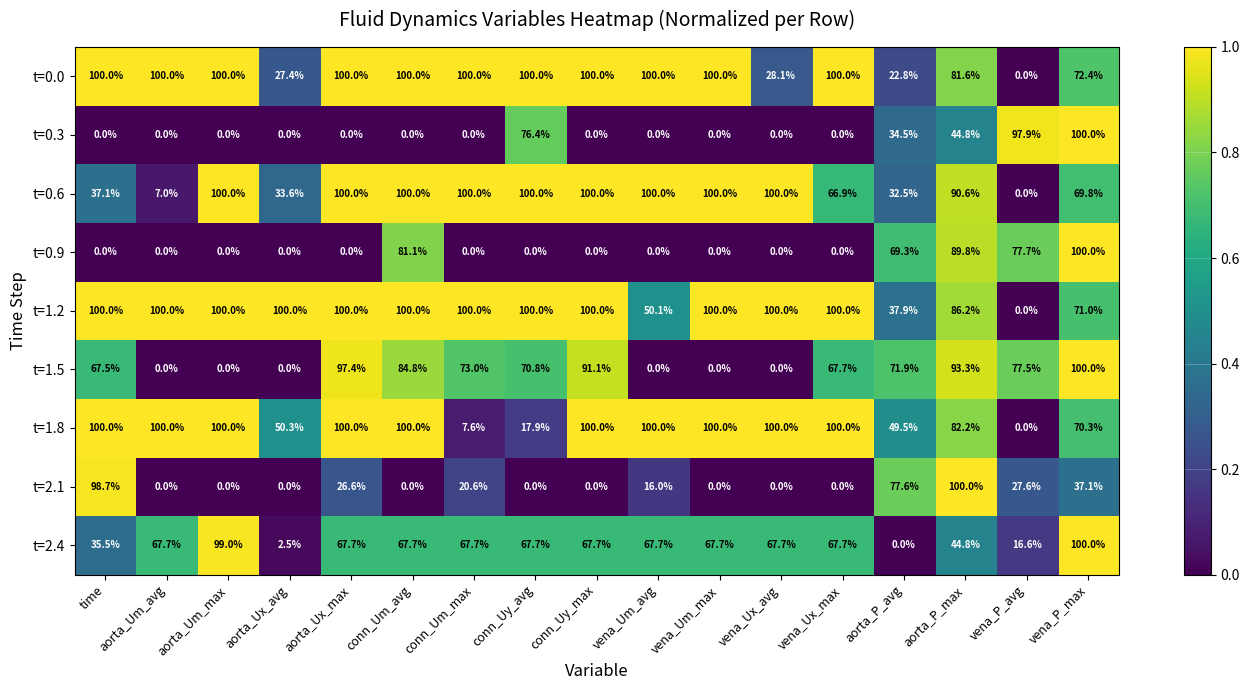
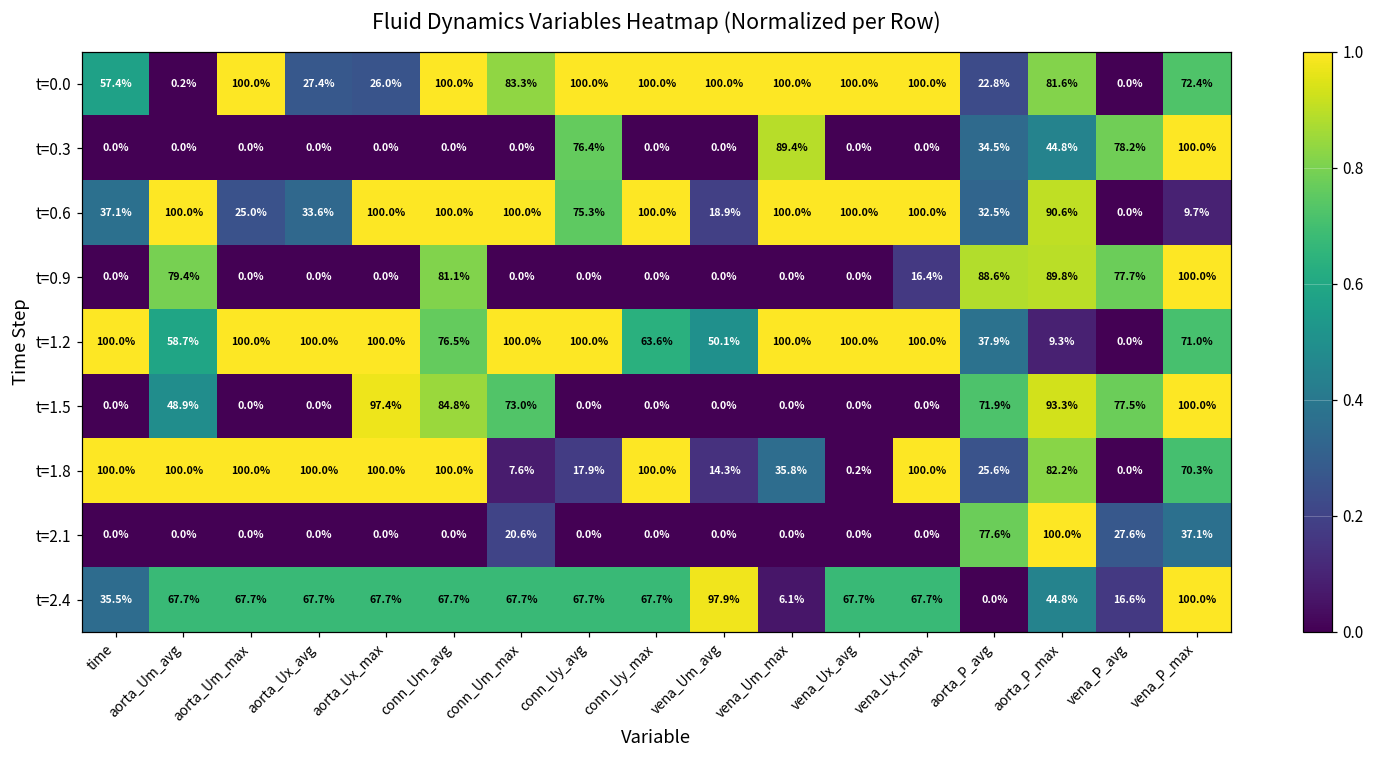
  {
    "t=0.0": {
-     "time": "100.0%",
-     "aorta_Um_avg": "100.0%",
+     "time": "57.4%",
+     "aorta_Um_avg": "0.2%",
      "aorta_Um_max": "100.0%",
      "aorta_Ux_avg": "27.4%",
-     "aorta_Ux_max": "100.0%",
+     "aorta_Ux_max": "26.0%",
      "conn_Um_avg": "100.0%",
-     "conn_Um_max": "100.0%",
+     "conn_Um_max": "83.3%",
      "conn_Uy_avg": "100.0%",
      "conn_Uy_max": "100.0%",
      "vena_Um_avg": "100.0%",
      "vena_Um_max": "100.0%",
-     "vena_Ux_avg": "28.1%",
+     "vena_Ux_avg": "100.0%",
      "vena_Ux_max": "100.0%",
      "aorta_P_avg": "22.8%",
      "aorta_P_max": "81.6%",
      "vena_P_avg": "0.0%",
      "vena_P_max": "72.4%"
    },
    "t=0.3": {
      "time": "0.0%",
      "aorta_Um_avg": "0.0%",
      "aorta_Um_max": "0.0%",
      "aorta_Ux_avg": "0.0%",
      "aorta_Ux_max": "0.0%",
      "conn_Um_avg": "0.0%",
      "conn_Um_max": "0.0%",
      "conn_Uy_avg": "76.4%",
      "conn_Uy_max": "0.0%",
      "vena_Um_avg": "0.0%",
-     "vena_Um_max": "0.0%",
+     "vena_Um_max": "89.4%",
      "vena_Ux_avg": "0.0%",
      "vena_Ux_max": "0.0%",
      "aorta_P_avg": "34.5%",
      "aorta_P_max": "44.8%",
-     "vena_P_avg": "97.9%",
+     "vena_P_avg": "78.2%",
      "vena_P_max": "100.0%"
    },
    "t=0.6": {
      "time": "37.1%",
-     "aorta_Um_avg": "7.0%",
-     "aorta_Um_max": "100.0%",
+     "aorta_Um_avg": "100.0%",
+     "aorta_Um_max": "25.0%",
      "aorta_Ux_avg": "33.6%",
      "aorta_Ux_max": "100.0%",
      "conn_Um_avg": "100.0%",
      "conn_Um_max": "100.0%",
-     "conn_Uy_avg": "100.0%",
+     "conn_Uy_avg": "75.3%",
      "conn_Uy_max": "100.0%",
-     "vena_Um_avg": "100.0%",
+     "vena_Um_avg": "18.9%",
      "vena_Um_max": "100.0%",
      "vena_Ux_avg": "100.0%",
-     "vena_Ux_max": "66.9%",
+     "vena_Ux_max": "100.0%",
      "aorta_P_avg": "32.5%",
      "aorta_P_max": "90.6%",
      "vena_P_avg": "0.0%",
-     "vena_P_max": "69.8%"
+     "vena_P_max": "9.7%"
    },
    "t=0.9": {
      "time": "0.0%",
-     "aorta_Um_avg": "0.0%",
+     "aorta_Um_avg": "79.4%",
      "aorta_Um_max": "0.0%",
      "aorta_Ux_avg": "0.0%",
      "aorta_Ux_max": "0.0%",
      "conn_Um_avg": "81.1%",
      "conn_Um_max": "0.0%",
      "conn_Uy_avg": "0.0%",
      "conn_Uy_max": "0.0%",
      "vena_Um_avg": "0.0%",
      "vena_Um_max": "0.0%",
      "vena_Ux_avg": "0.0%",
-     "vena_Ux_max": "0.0%",
-     "aorta_P_avg": "69.3%",
+     "vena_Ux_max": "16.4%",
+     "aorta_P_avg": "88.6%",
      "aorta_P_max": "89.8%",
      "vena_P_avg": "77.7%",
      "vena_P_max": "100.0%"
    },
    "t=1.2": {
      "time": "100.0%",
-     "aorta_Um_avg": "100.0%",
+     "aorta_Um_avg": "58.7%",
      "aorta_Um_max": "100.0%",
      "aorta_Ux_avg": "100.0%",
      "aorta_Ux_max": "100.0%",
-     "conn_Um_avg": "100.0%",
+     "conn_Um_avg": "76.5%",
      "conn_Um_max": "100.0%",
      "conn_Uy_avg": "100.0%",
-     "conn_Uy_max": "100.0%",
+     "conn_Uy_max": "63.6%",
      "vena_Um_avg": "50.1%",
      "vena_Um_max": "100.0%",
      "vena_Ux_avg": "100.0%",
      "vena_Ux_max": "100.0%",
      "aorta_P_avg": "37.9%",
-     "aorta_P_max": "86.2%",
+     "aorta_P_max": "9.3%",
      "vena_P_avg": "0.0%",
      "vena_P_max": "71.0%"
    },
    "t=1.5": {
-     "time": "67.5%",
-     "aorta_Um_avg": "0.0%",
+     "time": "0.0%",
+     "aorta_Um_avg": "48.9%",
      "aorta_Um_max": "0.0%",
      "aorta_Ux_avg": "0.0%",
      "aorta_Ux_max": "97.4%",
      "conn_Um_avg": "84.8%",
      "conn_Um_max": "73.0%",
-     "conn_Uy_avg": "70.8%",
-     "conn_Uy_max": "91.1%",
+     "conn_Uy_avg": "0.0%",
+     "conn_Uy_max": "0.0%",
      "vena_Um_avg": "0.0%",
      "vena_Um_max": "0.0%",
      "vena_Ux_avg": "0.0%",
-     "vena_Ux_max": "67.7%",
+     "vena_Ux_max": "0.0%",
      "aorta_P_avg": "71.9%",
      "aorta_P_max": "93.3%",
      "vena_P_avg": "77.5%",
      "vena_P_max": "100.0%"
    },
    "t=1.8": {
      "time": "100.0%",
      "aorta_Um_avg": "100.0%",
      "aorta_Um_max": "100.0%",
-     "aorta_Ux_avg": "50.3%",
+     "aorta_Ux_avg": "100.0%",
      "aorta_Ux_max": "100.0%",
      "conn_Um_avg": "100.0%",
      "conn_Um_max": "7.6%",
      "conn_Uy_avg": "17.9%",
      "conn_Uy_max": "100.0%",
-     "vena_Um_avg": "100.0%",
-     "vena_Um_max": "100.0%",
-     "vena_Ux_avg": "100.0%",
+     "vena_Um_avg": "14.3%",
+     "vena_Um_max": "35.8%",
+     "vena_Ux_avg": "0.2%",
      "vena_Ux_max": "100.0%",
-     "aorta_P_avg": "49.5%",
+     "aorta_P_avg": "25.6%",
      "aorta_P_max": "82.2%",
      "vena_P_avg": "0.0%",
      "vena_P_max": "70.3%"
    },
    "t=2.1": {
-     "time": "98.7%",
+     "time": "0.0%",
      "aorta_Um_avg": "0.0%",
      "aorta_Um_max": "0.0%",
      "aorta_Ux_avg": "0.0%",
-     "aorta_Ux_max": "26.6%",
+     "aorta_Ux_max": "0.0%",
      "conn_Um_avg": "0.0%",
      "conn_Um_max": "20.6%",
      "conn_Uy_avg": "0.0%",
      "conn_Uy_max": "0.0%",
-     "vena_Um_avg": "16.0%",
+     "vena_Um_avg": "0.0%",
      "vena_Um_max": "0.0%",
      "vena_Ux_avg": "0.0%",
      "vena_Ux_max": "0.0%",
      "aorta_P_avg": "77.6%",
      "aorta_P_max": "100.0%",
      "vena_P_avg": "27.6%",
      "vena_P_max": "37.1%"
    },
    "t=2.4": {
      "time": "35.5%",
      "aorta_Um_avg": "67.7%",
-     "aorta_Um_max": "99.0%",
-     "aorta_Ux_avg": "2.5%",
+     "aorta_Um_max": "67.7%",
+     "aorta_Ux_avg": "67.7%",
      "aorta_Ux_max": "67.7%",
      "conn_Um_avg": "67.7%",
      "conn_Um_max": "67.7%",
      "conn_Uy_avg": "67.7%",
      "conn_Uy_max": "67.7%",
-     "vena_Um_avg": "67.7%",
-     "vena_Um_max": "67.7%",
+     "vena_Um_avg": "97.9%",
+     "vena_Um_max": "6.1%",
      "vena_Ux_avg": "67.7%",
      "vena_Ux_max": "67.7%",
      "aorta_P_avg": "0.0%",
      "aorta_P_max": "44.8%",
      "vena_P_avg": "16.6%",
      "vena_P_max": "100.0%"
    }
  }
